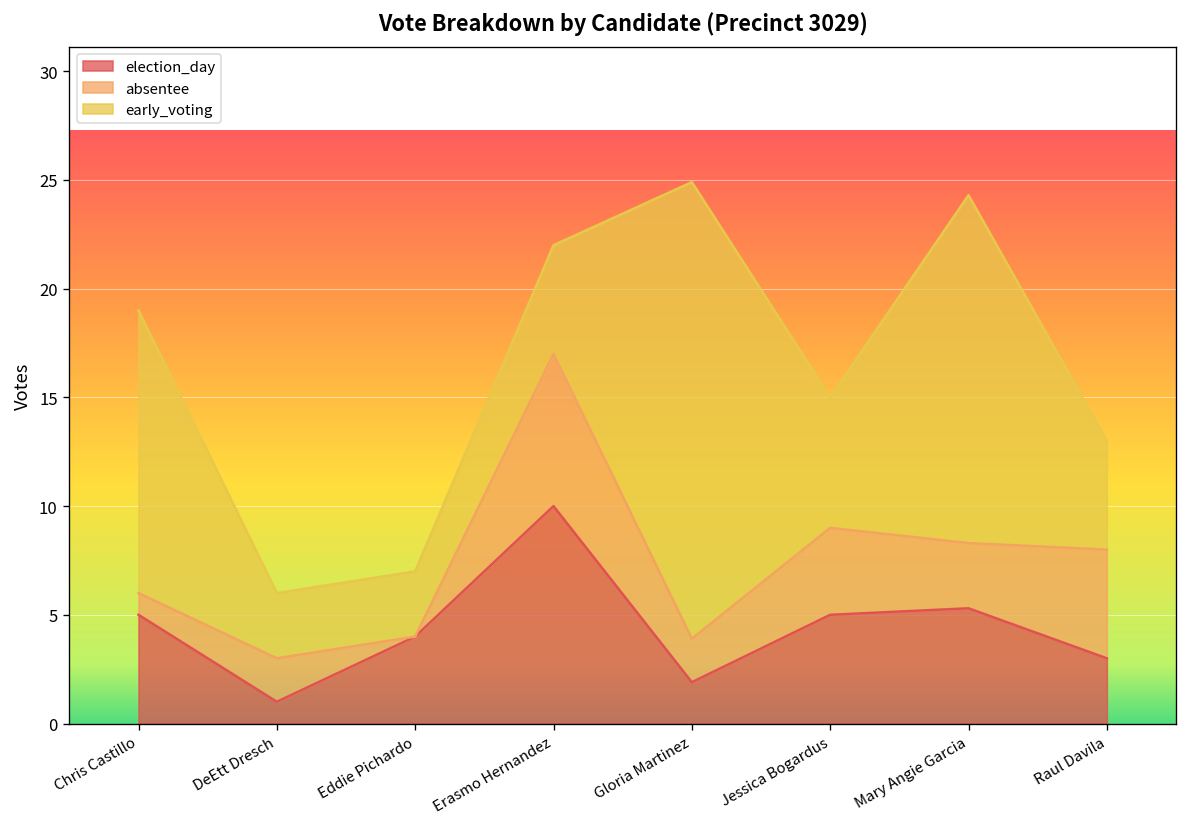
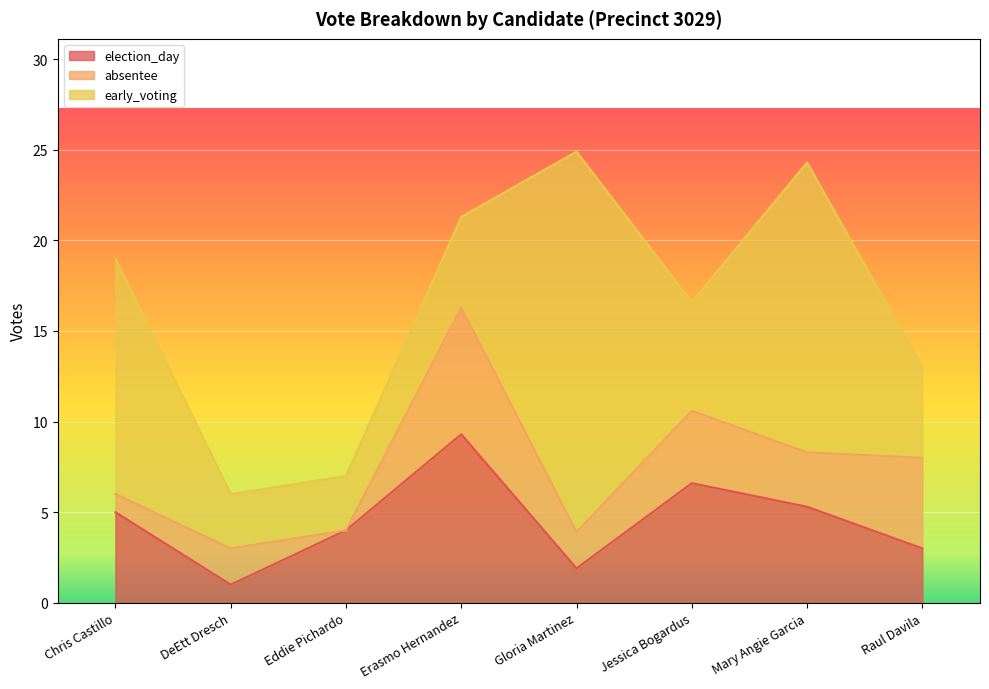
  {
    "election_day": {
      "Chris Castillo": 5.0,
      "DeEtt Dresch": 1.0,
-     "Erasmo Hernandez": 10.0,
+     "Erasmo Hernandez": 9.3,
      "Gloria Martinez": 1.9,
-     "Jessica Bogardus": 5.0,
+     "Jessica Bogardus": 6.6,
      "Mary Angie Garcia": 5.3,
      "Raul Davila": 3.0
    }
  }
